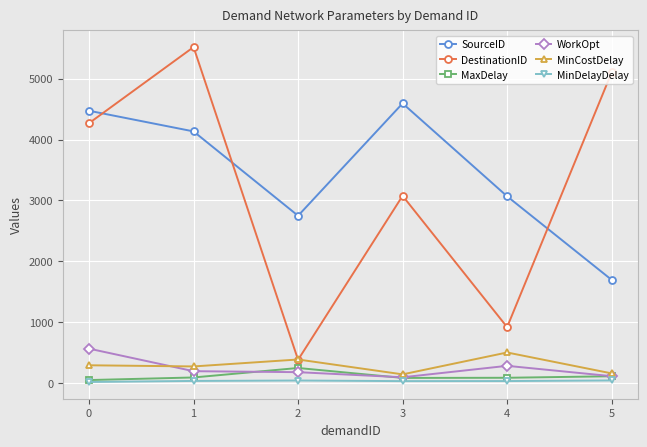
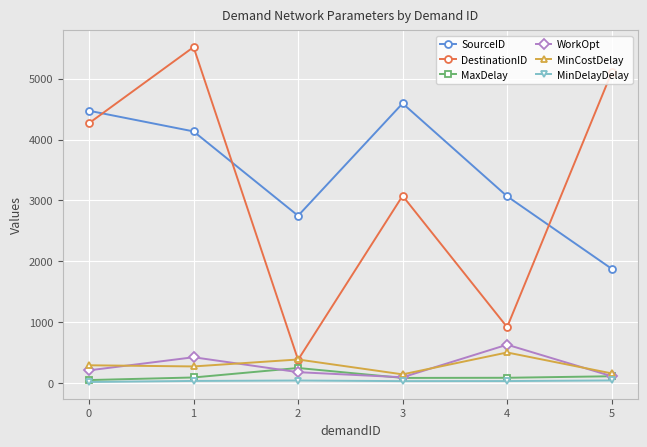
  {
    "SourceID": {
      "0": 4500,
      "1": 4100,
      "2": 2700,
      "3": 4600,
      "4": 3100,
-     "5": 1700
+     "5": 1900
    },
    "MaxDelay": {
      "1": 100,
      "2": 300,
      "4": 100
    },
    "WorkOpt": {
-     "0": 600,
-     "1": 200,
+     "0": 200,
+     "1": 400,
      "2": 200,
-     "4": 300
+     "4": 600
    },
    "MinDelayDelay": {
      "1": 0,
      "2": 0,
      "3": 0,
      "4": 0,
      "5": 0
    }
  }
